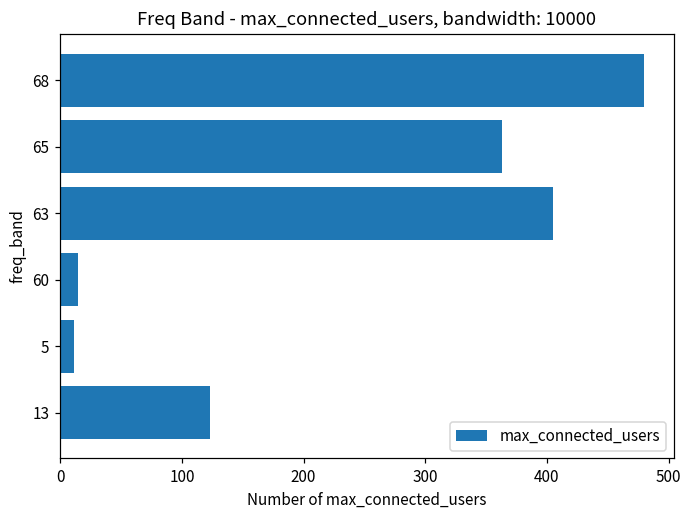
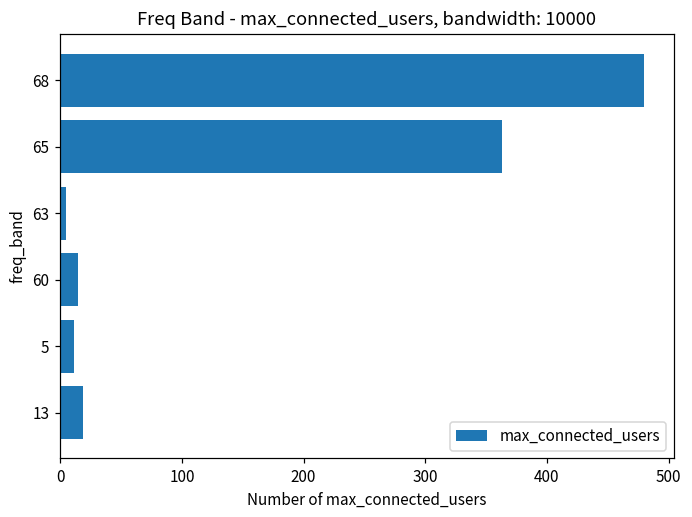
  {
    "68": 480,
    "65": 363,
-   "63": 405,
+   "63": 4,
    "60": 15,
    "5": 12,
-   "13": 123
+   "13": 19
  }
